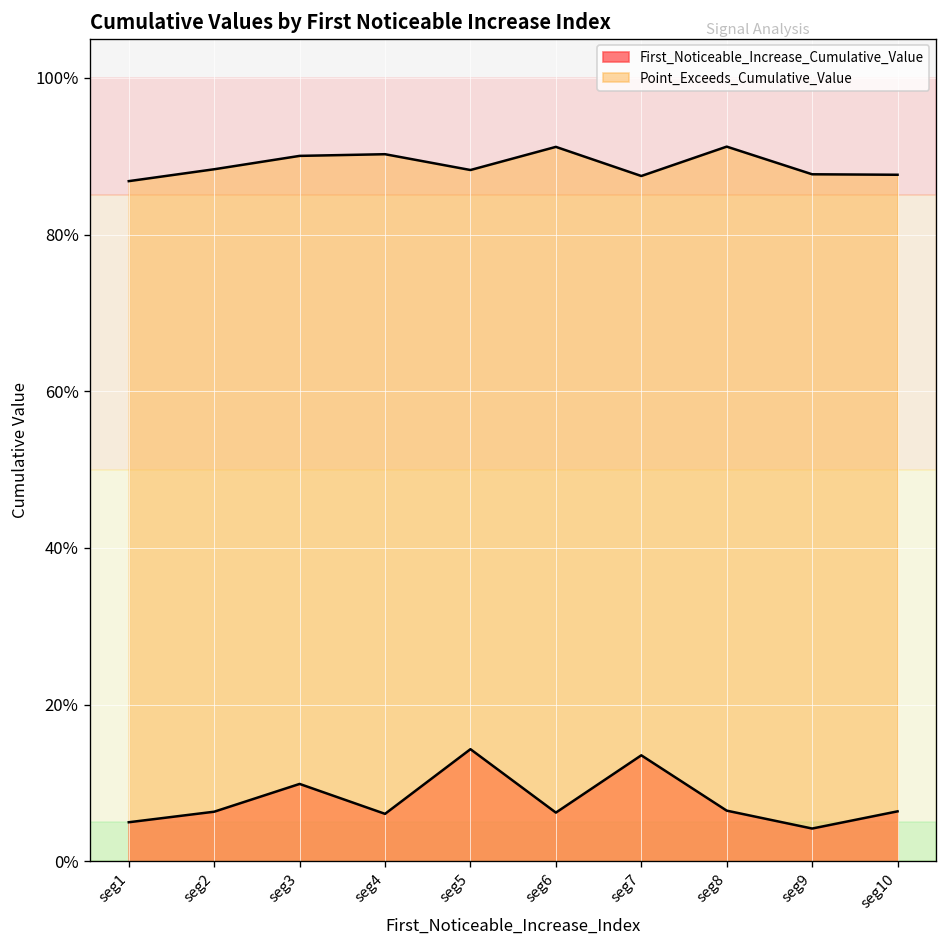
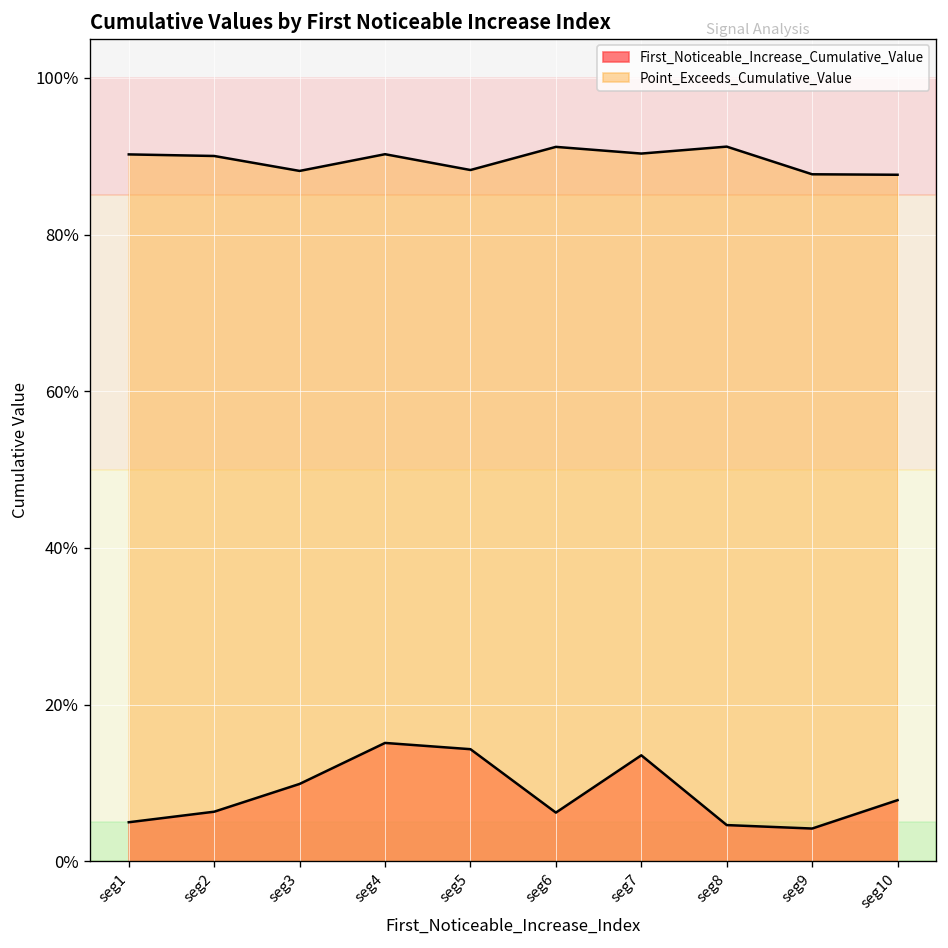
  {
    "First_Noticeable_Increase_Cumulative_Value": {
      "seg1": "5%",
      "seg2": "6%",
      "seg3": "10%",
-     "seg4": "6%",
+     "seg4": "15%",
      "seg5": "14%",
      "seg6": "6%",
      "seg7": "14%",
-     "seg8": "6%",
+     "seg8": "5%",
      "seg9": "4%",
-     "seg10": "6%"
+     "seg10": "8%"
    },
    "Point_Exceeds_Cumulative_Value": {
-     "seg1": "87%",
-     "seg2": "88%",
-     "seg3": "90%",
+     "seg1": "90%",
+     "seg2": "90%",
+     "seg3": "88%",
      "seg4": "90%",
      "seg5": "88%",
      "seg6": "91%",
-     "seg7": "87%",
+     "seg7": "90%",
      "seg8": "91%",
      "seg9": "88%",
      "seg10": "88%"
    }
  }
